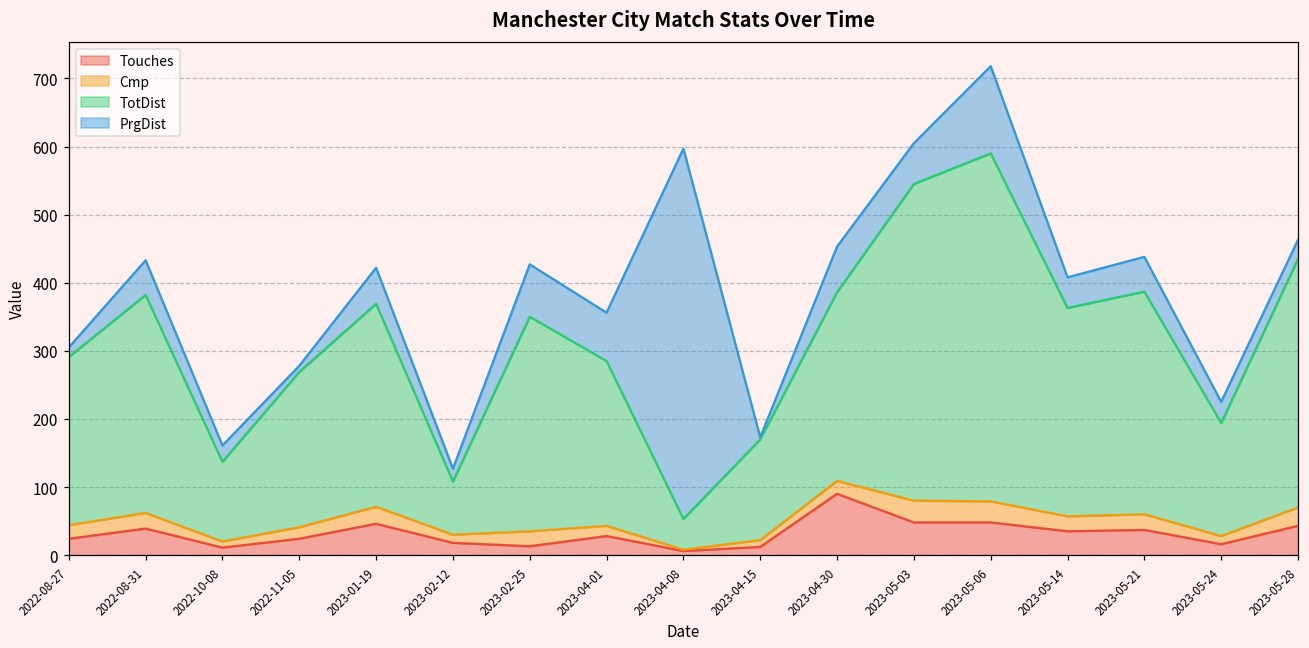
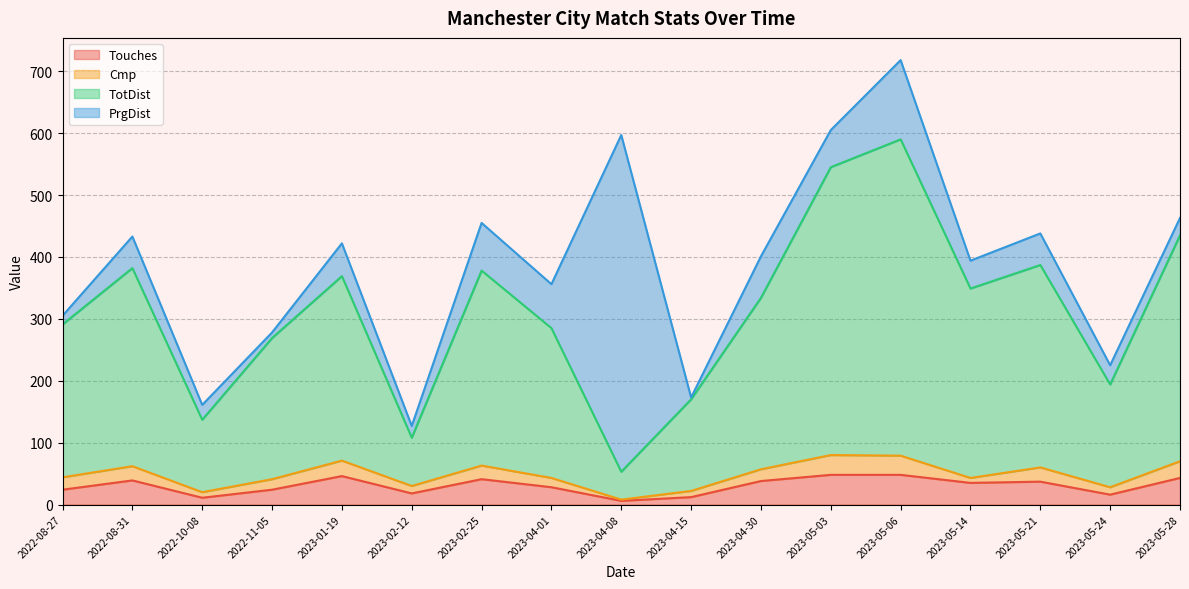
  {
    "Touches": {
      "2022-08-27": 20,
      "2022-08-31": 40,
      "2022-10-08": 10,
      "2022-11-05": 20,
      "2023-01-19": 50,
      "2023-02-12": 20,
-     "2023-02-25": 10,
+     "2023-02-25": 40,
      "2023-04-01": 30,
      "2023-04-15": 10,
-     "2023-04-30": 90,
+     "2023-04-30": 40,
      "2023-05-03": 50,
      "2023-05-06": 50,
      "2023-05-14": 40,
      "2023-05-21": 40,
      "2023-05-24": 20,
      "2023-05-28": 40
    },
    "Cmp": {
      "2022-08-27": 20,
      "2022-08-31": 20,
      "2022-10-08": 10,
      "2022-11-05": 20,
      "2023-01-19": 30,
      "2023-02-12": 10,
      "2023-02-25": 20,
      "2023-04-01": 20,
      "2023-04-15": 10,
      "2023-04-30": 20,
      "2023-05-03": 30,
      "2023-05-06": 30,
-     "2023-05-14": 20,
+     "2023-05-14": 10,
      "2023-05-21": 20,
      "2023-05-24": 10,
      "2023-05-28": 30
    },
    "TotDist": {
      "2022-08-27": 250,
      "2022-08-31": 320,
      "2022-10-08": 120,
      "2022-11-05": 230,
      "2023-01-19": 300,
      "2023-02-12": 80,
      "2023-02-25": 320,
      "2023-04-01": 240,
      "2023-04-08": 50,
      "2023-04-30": 280,
      "2023-05-03": 470,
      "2023-05-06": 510,
      "2023-05-14": 310,
      "2023-05-21": 330,
      "2023-05-24": 170,
      "2023-05-28": 370
    },
    "PrgDist": {
      "2022-08-27": 10,
      "2022-08-31": 50,
      "2022-10-08": 20,
      "2022-11-05": 10,
      "2023-01-19": 50,
      "2023-02-12": 20,
      "2023-02-25": 80,
      "2023-04-01": 70,
      "2023-04-08": 540,
      "2023-04-30": 70,
      "2023-05-03": 60,
      "2023-05-06": 130,
      "2023-05-14": 50,
      "2023-05-21": 50,
      "2023-05-24": 30,
      "2023-05-28": 30
    }
  }
